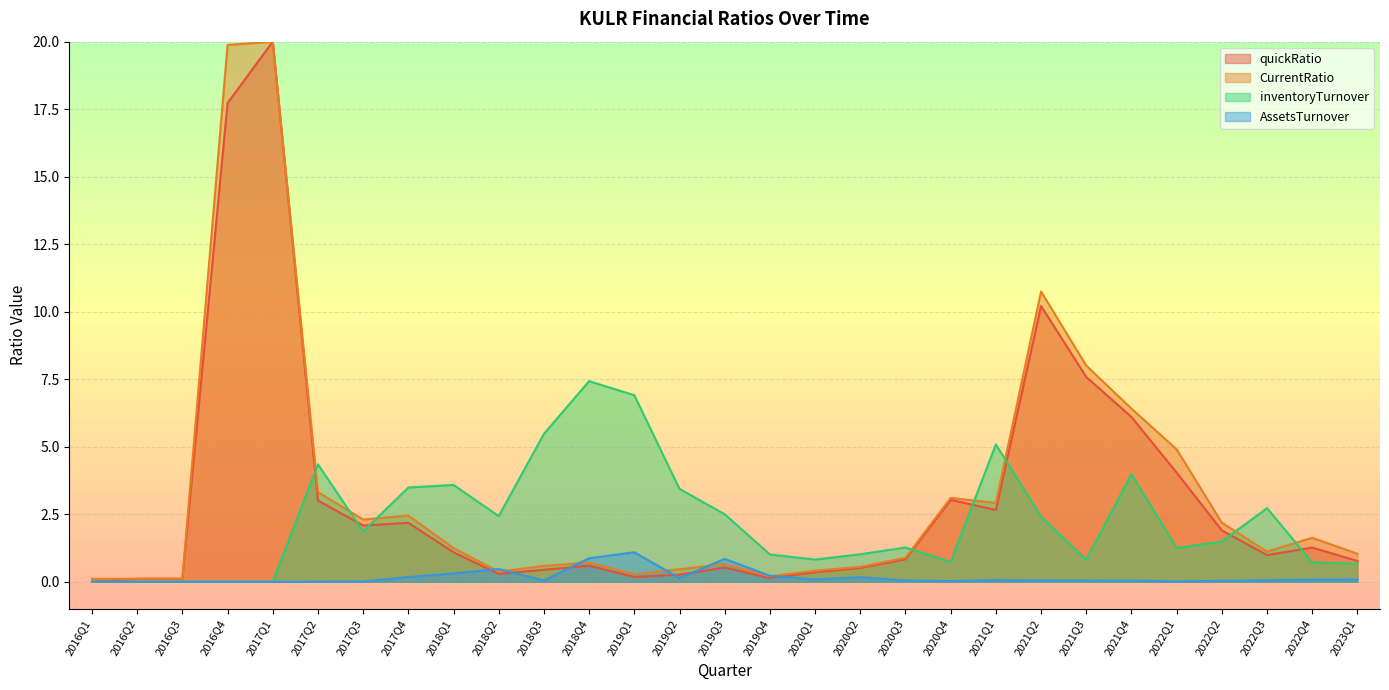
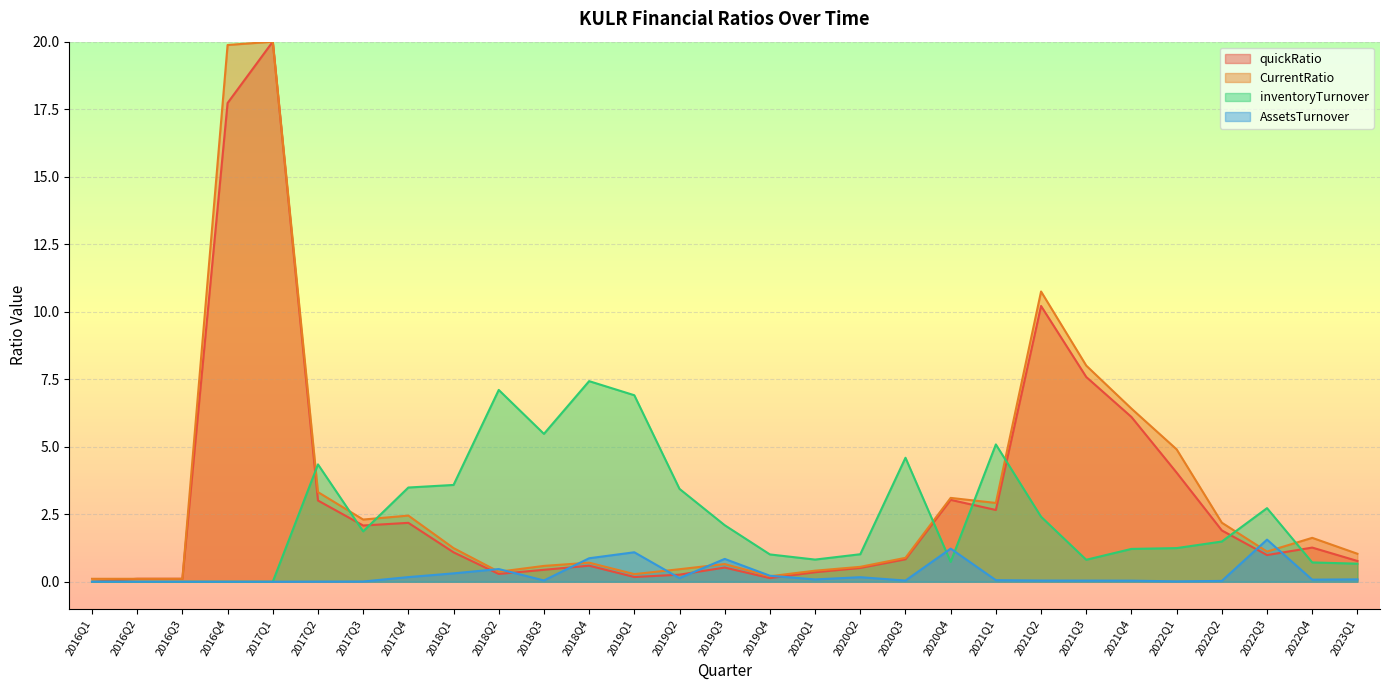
  {
    "inventoryTurnover": {
      "2017Q2": 4.3,
      "2017Q3": 1.9,
      "2017Q4": 3.5,
      "2018Q1": 3.6,
-     "2018Q2": 2.4,
+     "2018Q2": 7.1,
      "2018Q3": 5.5,
      "2018Q4": 7.4,
      "2019Q1": 6.9,
      "2019Q2": 3.4,
-     "2019Q3": 2.5,
+     "2019Q3": 2.1,
      "2019Q4": 1.0,
      "2020Q1": 0.8,
      "2020Q2": 1.0,
-     "2020Q3": 1.3,
+     "2020Q3": 4.6,
      "2020Q4": 0.7,
      "2021Q1": 5.1,
      "2021Q2": 2.4,
      "2021Q3": 0.8,
-     "2021Q4": 4.0,
+     "2021Q4": 1.2,
      "2022Q1": 1.2,
      "2022Q2": 1.5,
      "2022Q3": 2.7,
      "2022Q4": 0.7,
      "2023Q1": 0.7
    },
    "AssetsTurnover": {
      "2017Q2": 0.0,
      "2017Q3": 0.0,
      "2017Q4": 0.2,
      "2018Q1": 0.3,
      "2018Q2": 0.5,
      "2018Q3": 0.0,
      "2018Q4": 0.9,
      "2019Q1": 1.1,
      "2019Q2": 0.1,
      "2019Q3": 0.8,
      "2020Q1": 0.1,
      "2020Q2": 0.2,
      "2020Q3": 0.0,
-     "2020Q4": 0.0,
+     "2020Q4": 1.2,
      "2021Q1": 0.1,
      "2021Q2": 0.0,
      "2021Q3": 0.0,
      "2021Q4": 0.0,
      "2022Q1": 0.0,
      "2022Q2": 0.0,
-     "2022Q3": 0.1,
+     "2022Q3": 1.6,
      "2022Q4": 0.1,
      "2023Q1": 0.1
    }
  }
